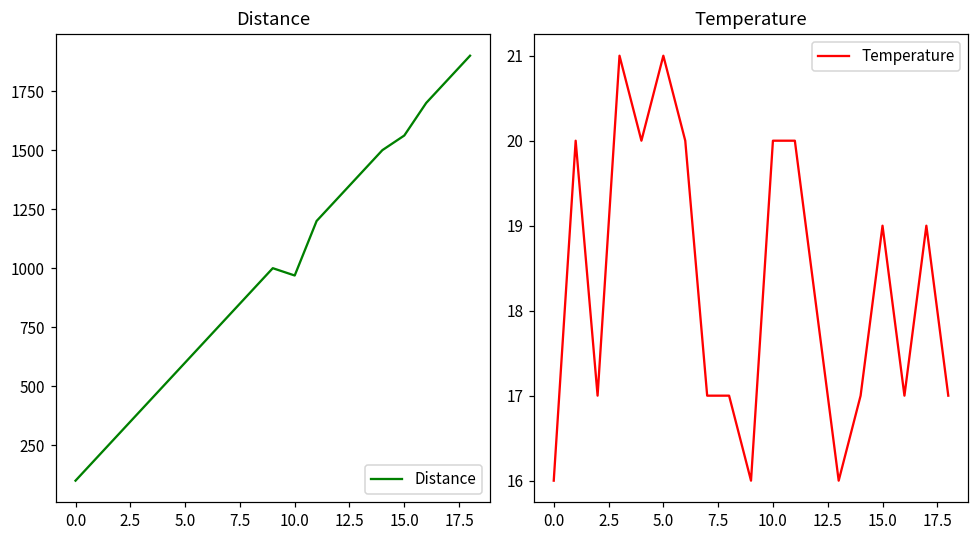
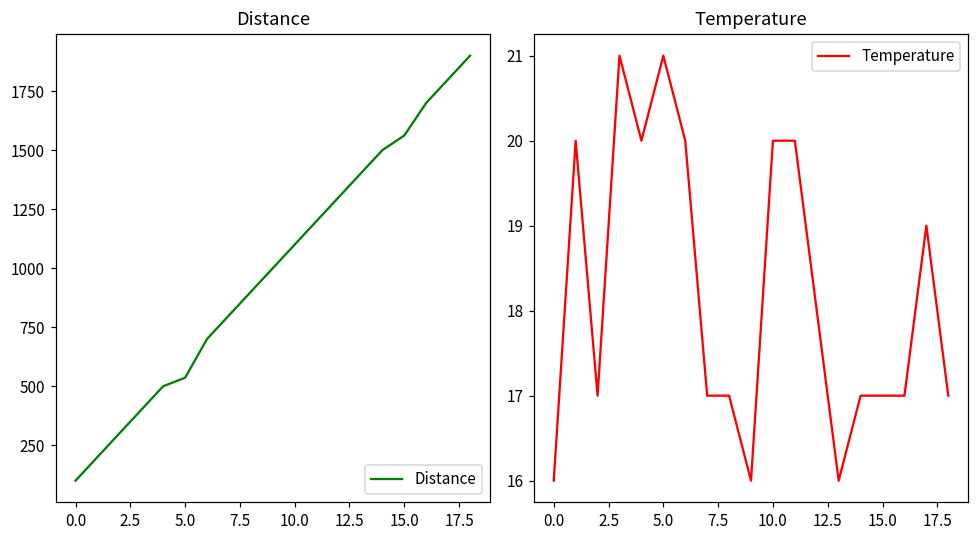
  {
    "Distance": {
      "0.0": 100,
-     "5.0": 600,
-     "10.0": 970,
+     "5.0": 540,
+     "10.0": 1100,
      "15.0": 1560
    },
    "Temperature": {
      "0.0": 16,
      "5.0": 21,
      "10.0": 20,
-     "15.0": 19
+     "15.0": 17
    }
  }
